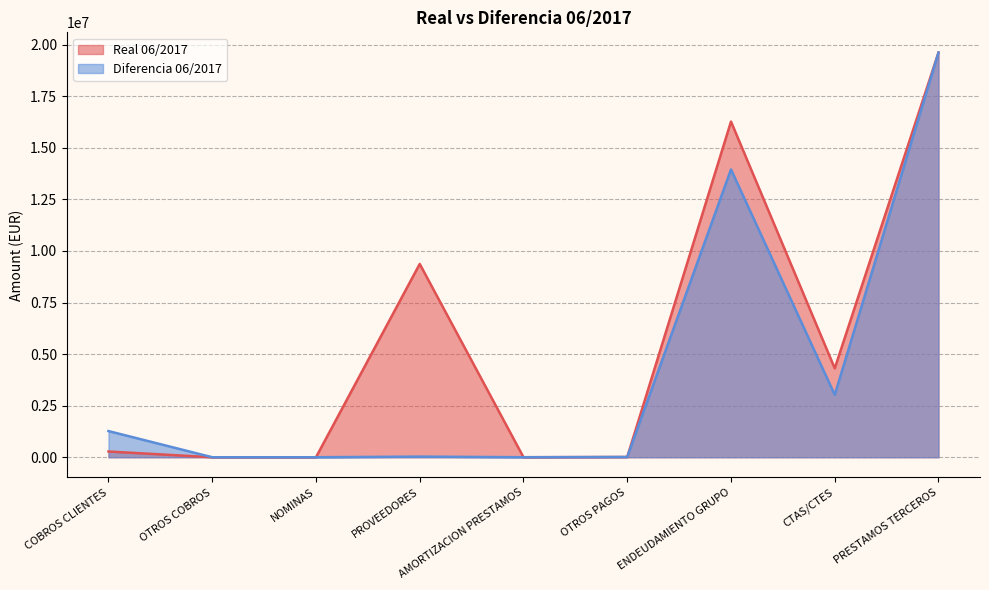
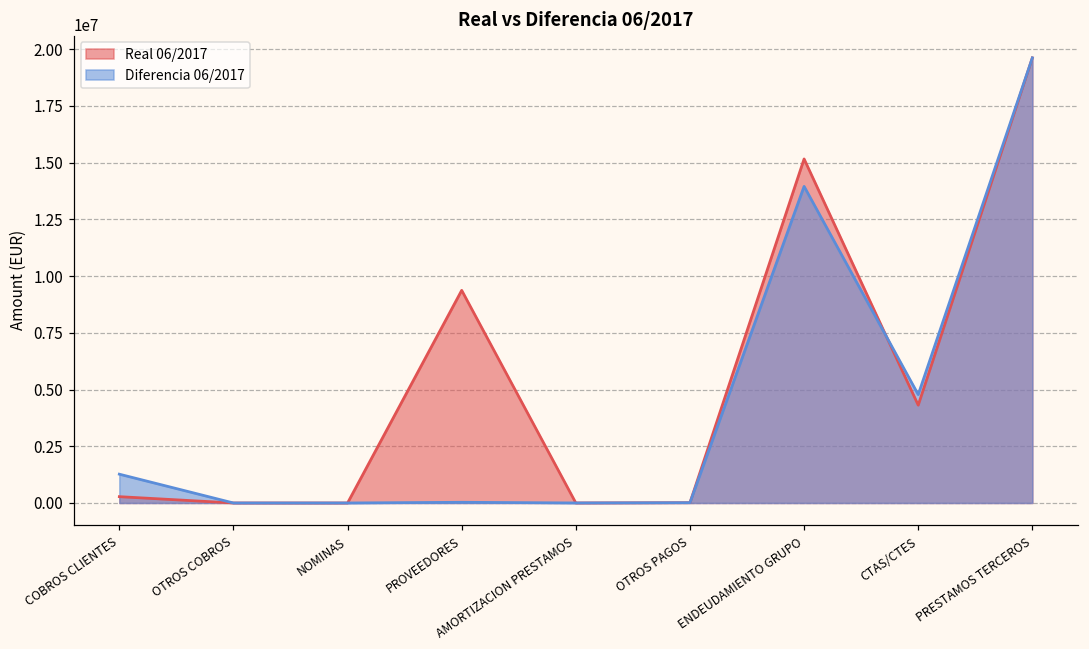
  {
    "Real 06/2017": {
      "COBROS CLIENTES": 300000,
      "PROVEEDORES": 9400000,
-     "ENDEUDAMIENTO GRUPO": 16300000,
+     "ENDEUDAMIENTO GRUPO": 15200000,
      "CTAS/CTES": 4300000
    },
    "Diferencia 06/2017": {
      "COBROS CLIENTES": 1300000,
      "PROVEEDORES": 0,
      "ENDEUDAMIENTO GRUPO": 14000000,
-     "CTAS/CTES": 3000000
+     "CTAS/CTES": 4800000
    }
  }
